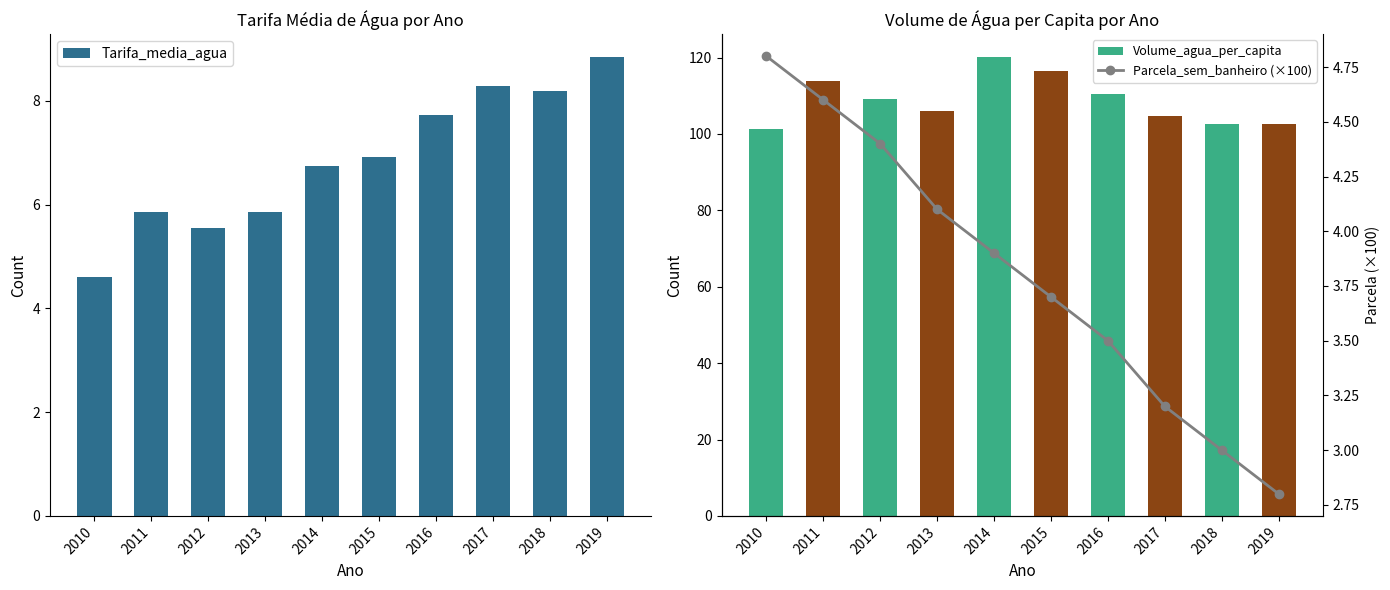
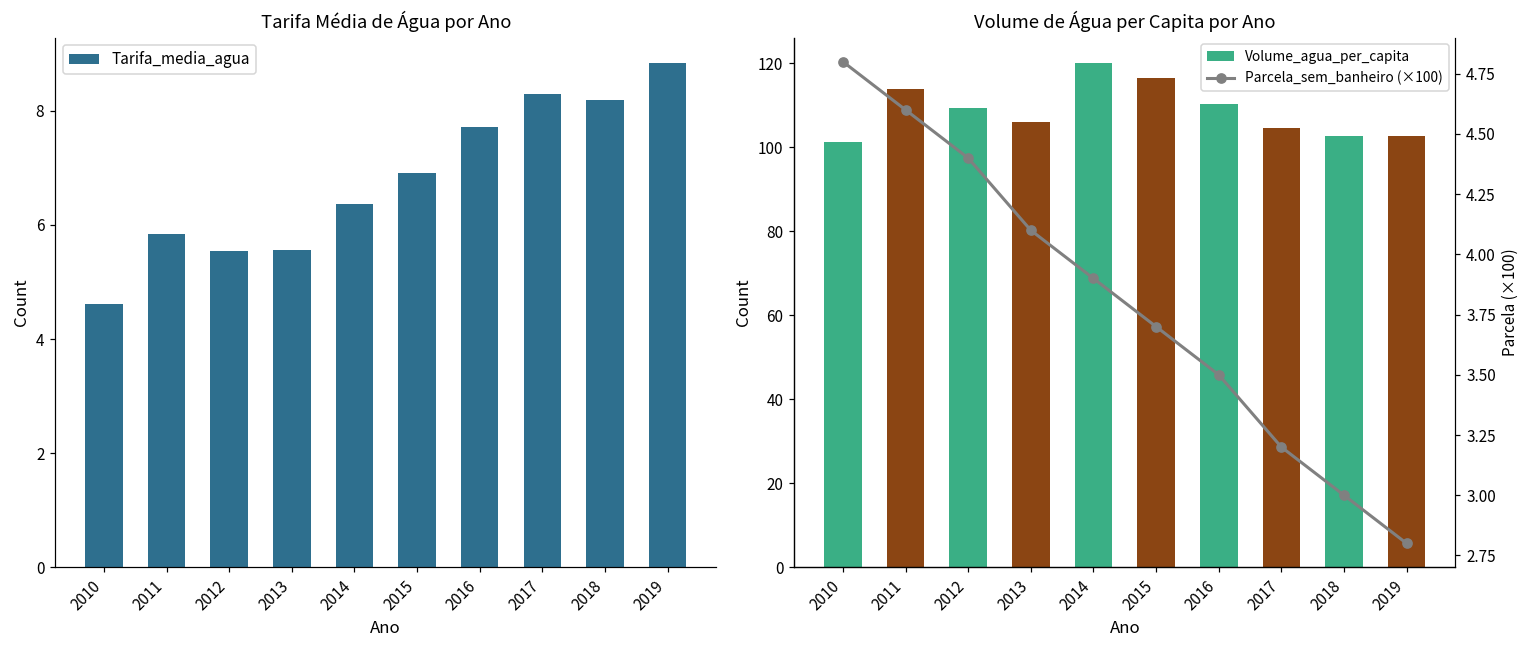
  {
    "Tarifa Média de Água por Ano": {
      "2010": 4.6,
      "2011": 5.9,
      "2012": 5.6,
-     "2013": 5.9,
-     "2014": 6.8,
+     "2013": 5.6,
+     "2014": 6.4,
      "2015": 6.9,
      "2016": 7.7,
      "2017": 8.3,
      "2018": 8.2,
      "2019": 8.8
    }
  }
